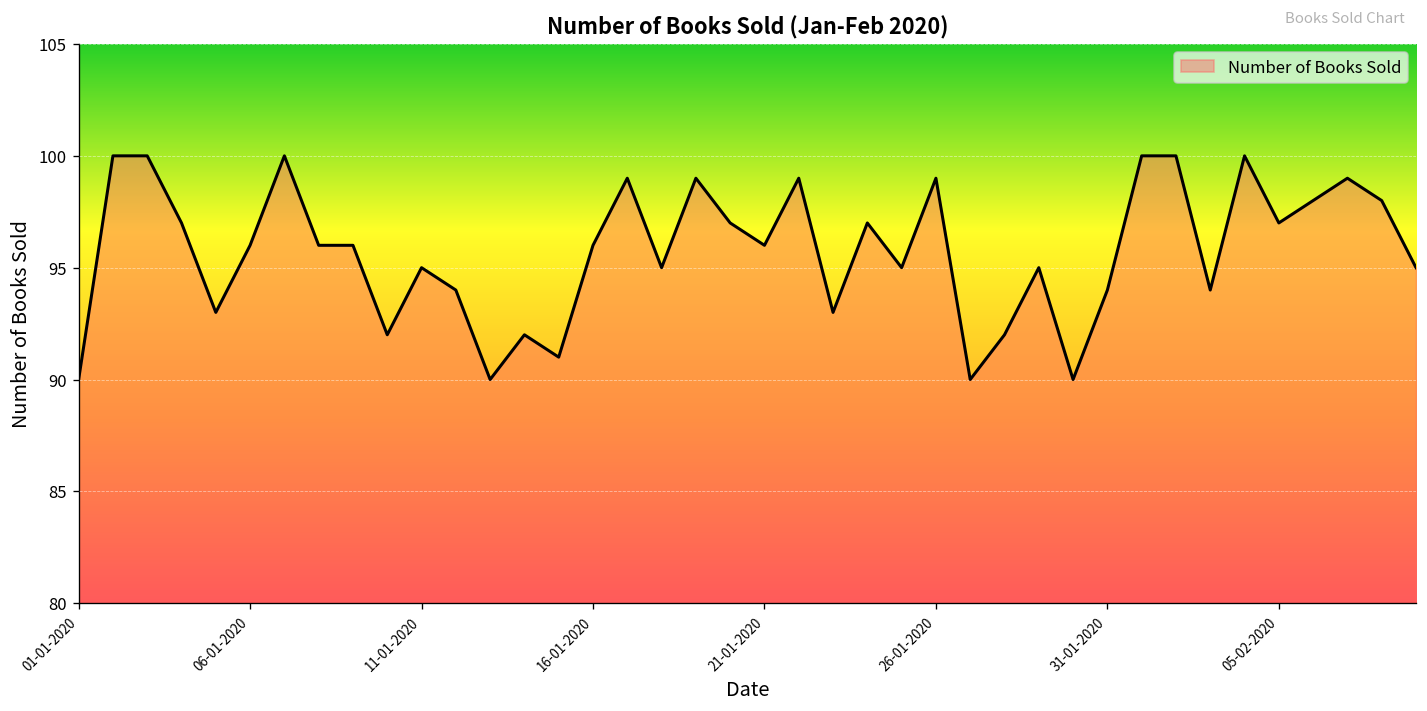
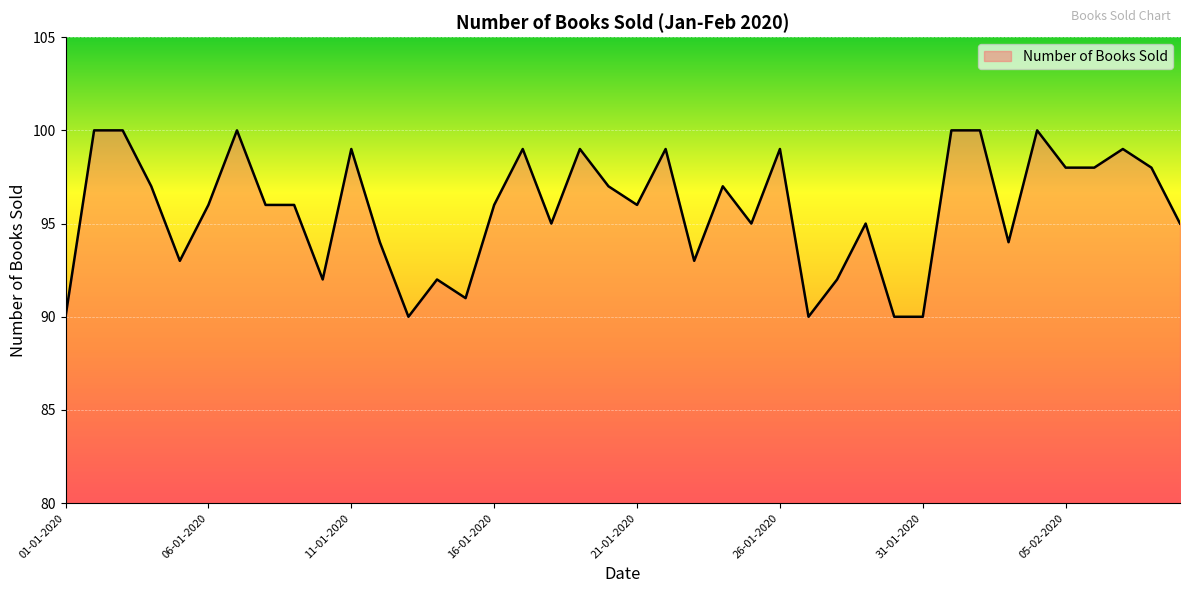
  {
    "01-01-2020": 90,
    "06-01-2020": 96,
-   "11-01-2020": 95,
+   "11-01-2020": 99,
    "16-01-2020": 96,
    "21-01-2020": 96,
    "26-01-2020": 99,
-   "31-01-2020": 94,
-   "05-02-2020": 97
+   "31-01-2020": 90,
+   "05-02-2020": 98
  }
